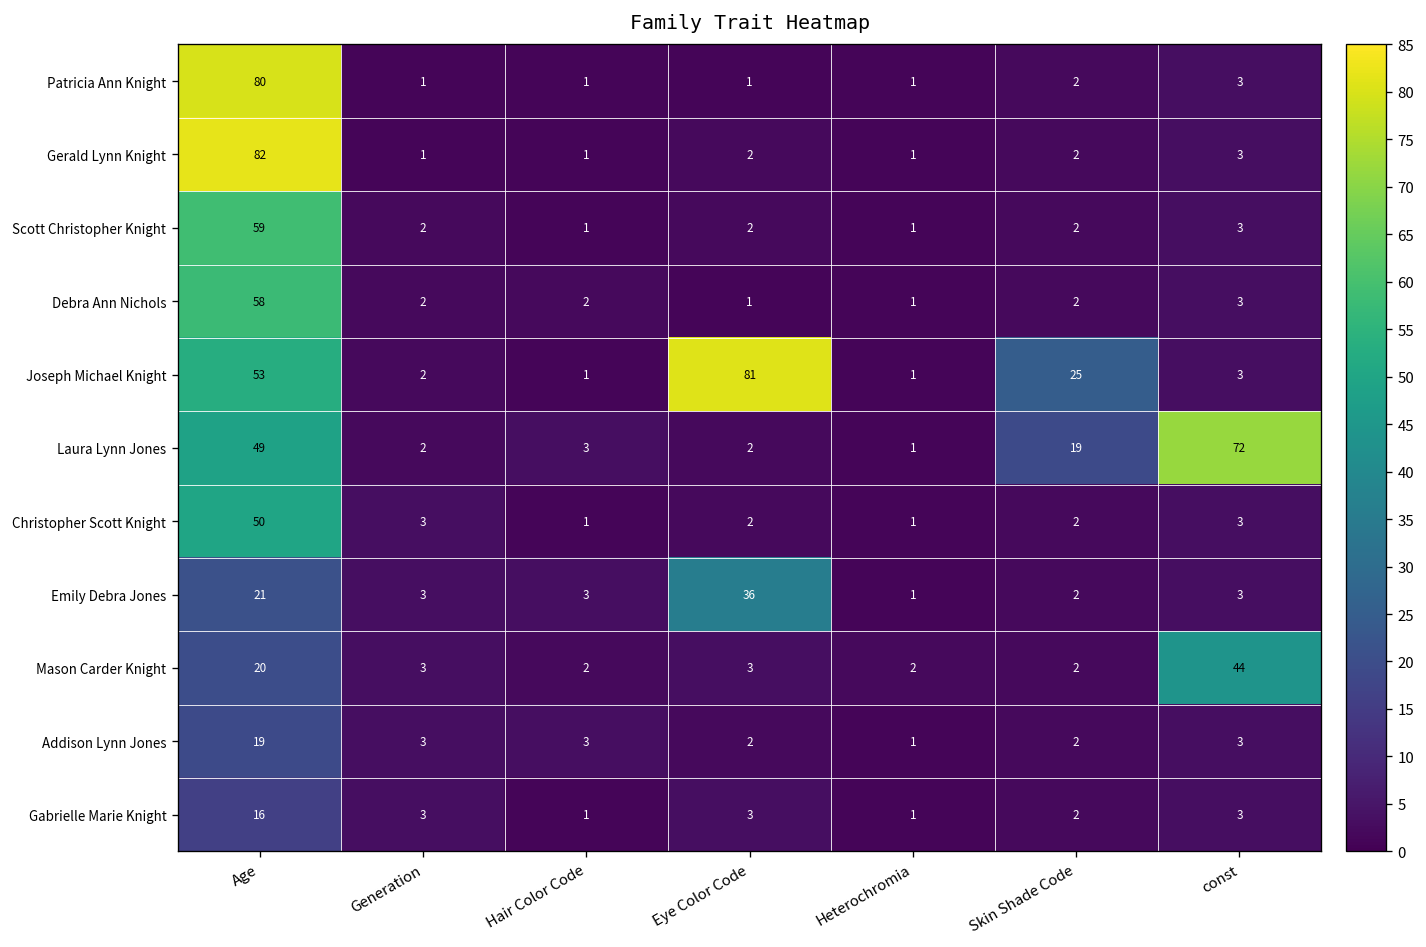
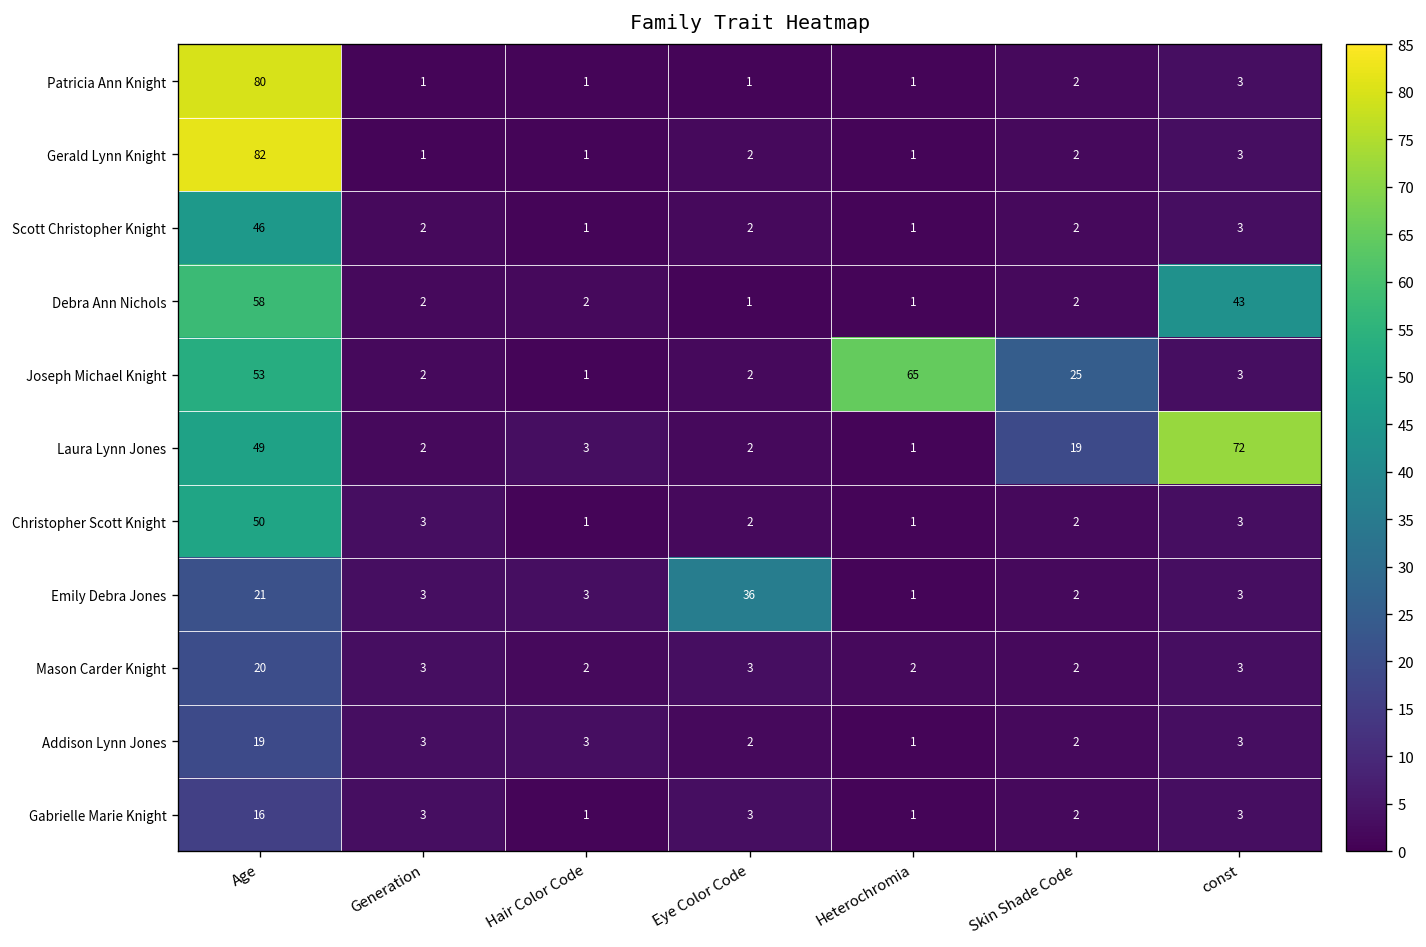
  {
    "Patricia Ann Knight": {
      "Age": 80,
      "Generation": 1,
      "Hair Color Code": 1,
      "Eye Color Code": 1,
      "Heterochromia": 1,
      "Skin Shade Code": 2,
      "const": 3
    },
    "Gerald Lynn Knight": {
      "Age": 82,
      "Generation": 1,
      "Hair Color Code": 1,
      "Eye Color Code": 2,
      "Heterochromia": 1,
      "Skin Shade Code": 2,
      "const": 3
    },
    "Scott Christopher Knight": {
-     "Age": 59,
+     "Age": 46,
      "Generation": 2,
      "Hair Color Code": 1,
      "Eye Color Code": 2,
      "Heterochromia": 1,
      "Skin Shade Code": 2,
      "const": 3
    },
    "Debra Ann Nichols": {
      "Age": 58,
      "Generation": 2,
      "Hair Color Code": 2,
      "Eye Color Code": 1,
      "Heterochromia": 1,
      "Skin Shade Code": 2,
-     "const": 3
+     "const": 43
    },
    "Joseph Michael Knight": {
      "Age": 53,
      "Generation": 2,
      "Hair Color Code": 1,
-     "Eye Color Code": 81,
-     "Heterochromia": 1,
+     "Eye Color Code": 2,
+     "Heterochromia": 65,
      "Skin Shade Code": 25,
      "const": 3
    },
    "Laura Lynn Jones": {
      "Age": 49,
      "Generation": 2,
      "Hair Color Code": 3,
      "Eye Color Code": 2,
      "Heterochromia": 1,
      "Skin Shade Code": 19,
      "const": 72
    },
    "Christopher Scott Knight": {
      "Age": 50,
      "Generation": 3,
      "Hair Color Code": 1,
      "Eye Color Code": 2,
      "Heterochromia": 1,
      "Skin Shade Code": 2,
      "const": 3
    },
    "Emily Debra Jones": {
      "Age": 21,
      "Generation": 3,
      "Hair Color Code": 3,
      "Eye Color Code": 36,
      "Heterochromia": 1,
      "Skin Shade Code": 2,
      "const": 3
    },
    "Mason Carder Knight": {
      "Age": 20,
      "Generation": 3,
      "Hair Color Code": 2,
      "Eye Color Code": 3,
      "Heterochromia": 2,
      "Skin Shade Code": 2,
-     "const": 44
+     "const": 3
    },
    "Addison Lynn Jones": {
      "Age": 19,
      "Generation": 3,
      "Hair Color Code": 3,
      "Eye Color Code": 2,
      "Heterochromia": 1,
      "Skin Shade Code": 2,
      "const": 3
    },
    "Gabrielle Marie Knight": {
      "Age": 16,
      "Generation": 3,
      "Hair Color Code": 1,
      "Eye Color Code": 3,
      "Heterochromia": 1,
      "Skin Shade Code": 2,
      "const": 3
    }
  }
